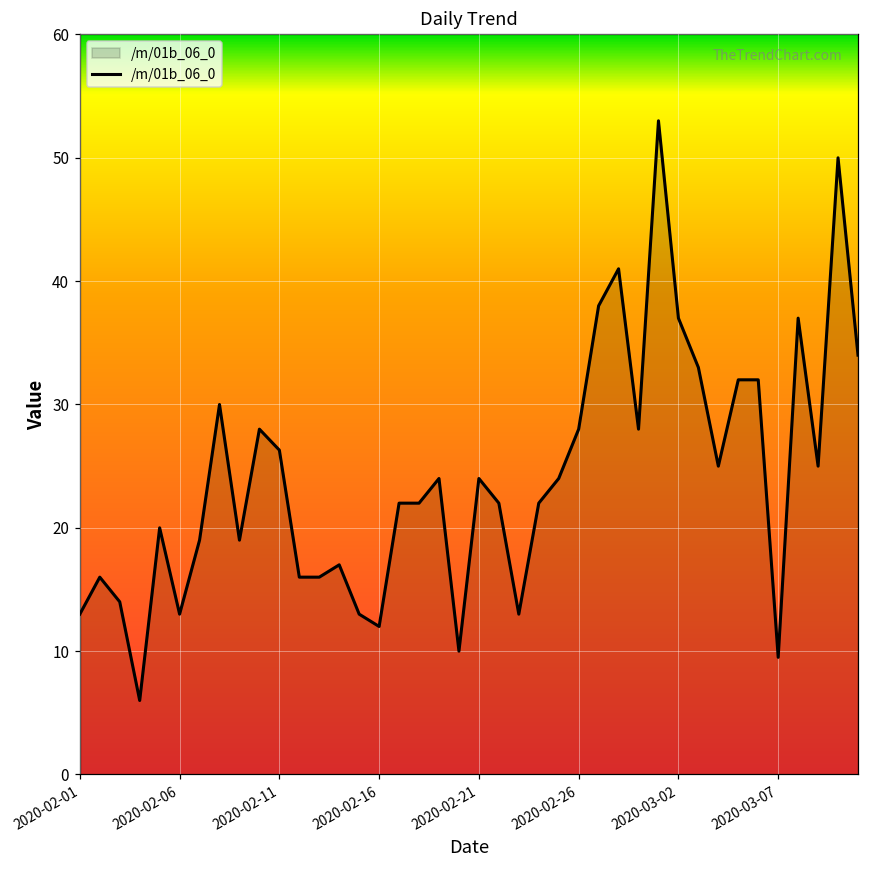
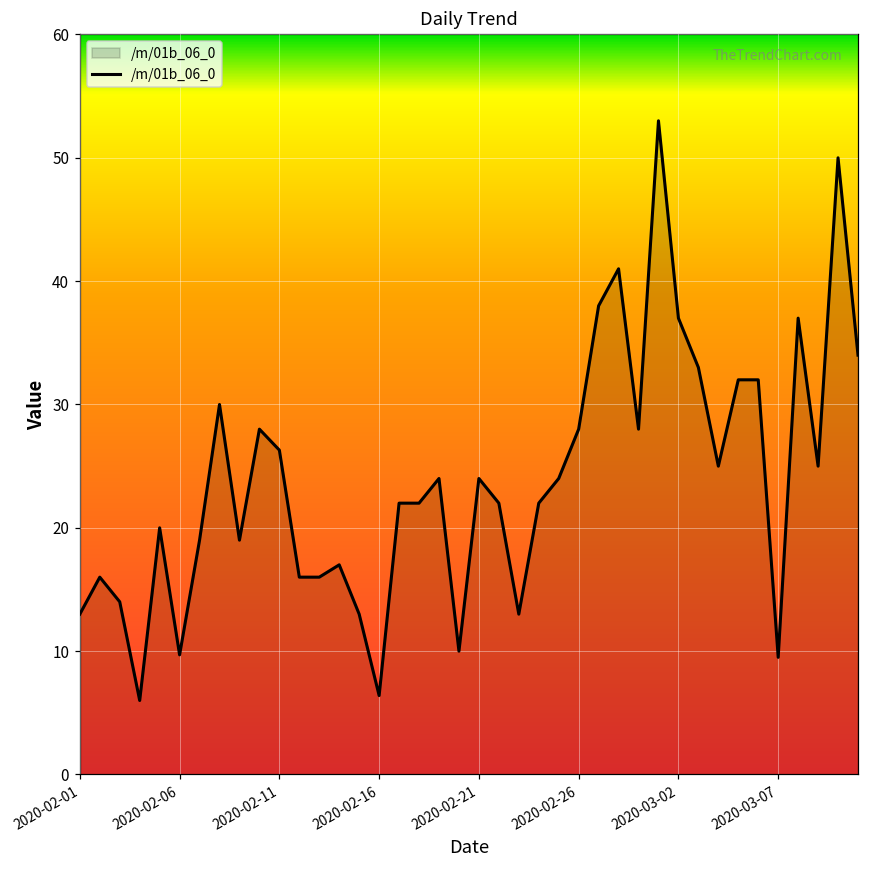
  {
    "2020-02-01": 13.0,
-   "2020-02-06": 13.0,
+   "2020-02-06": 9.7,
    "2020-02-11": 26.3,
-   "2020-02-16": 12.0,
+   "2020-02-16": 6.4,
    "2020-02-21": 24.0,
    "2020-02-26": 28.0,
    "2020-03-02": 37.0,
    "2020-03-07": 9.5
  }
